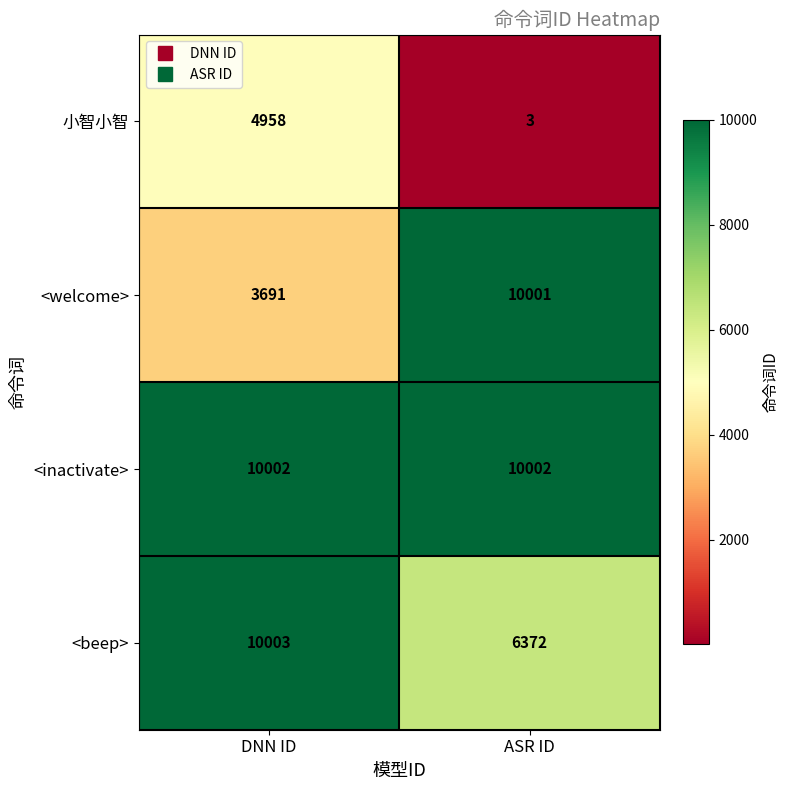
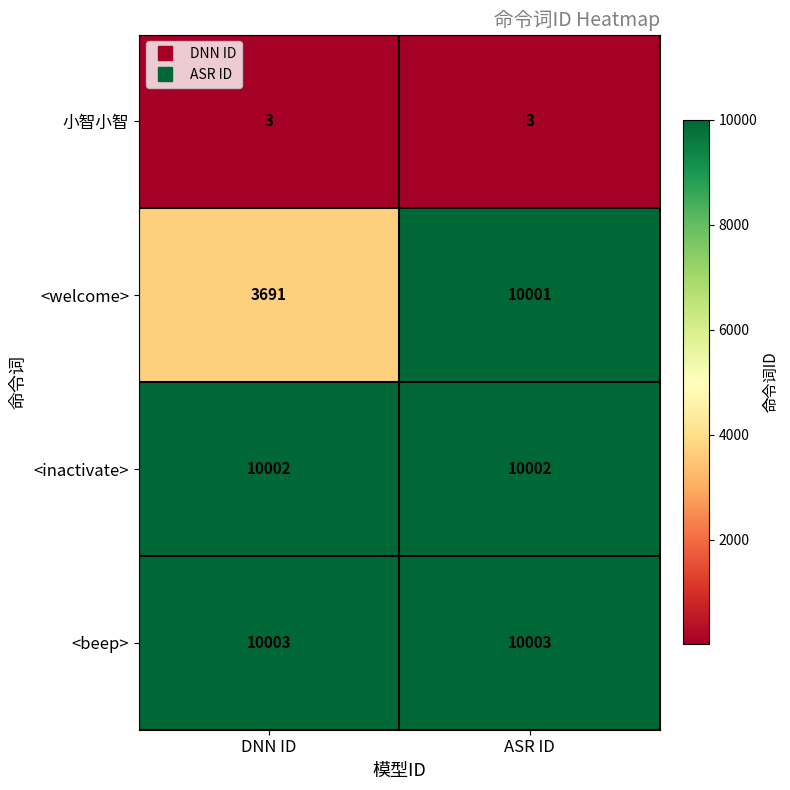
  {
    "小智小智": {
-     "DNN ID": 4958,
+     "DNN ID": 3,
      "ASR ID": 3
    },
    "<welcome>": {
      "DNN ID": 3691,
      "ASR ID": 10001
    },
    "<inactivate>": {
      "DNN ID": 10002,
      "ASR ID": 10002
    },
    "<beep>": {
      "DNN ID": 10003,
-     "ASR ID": 6372
+     "ASR ID": 10003
    }
  }
